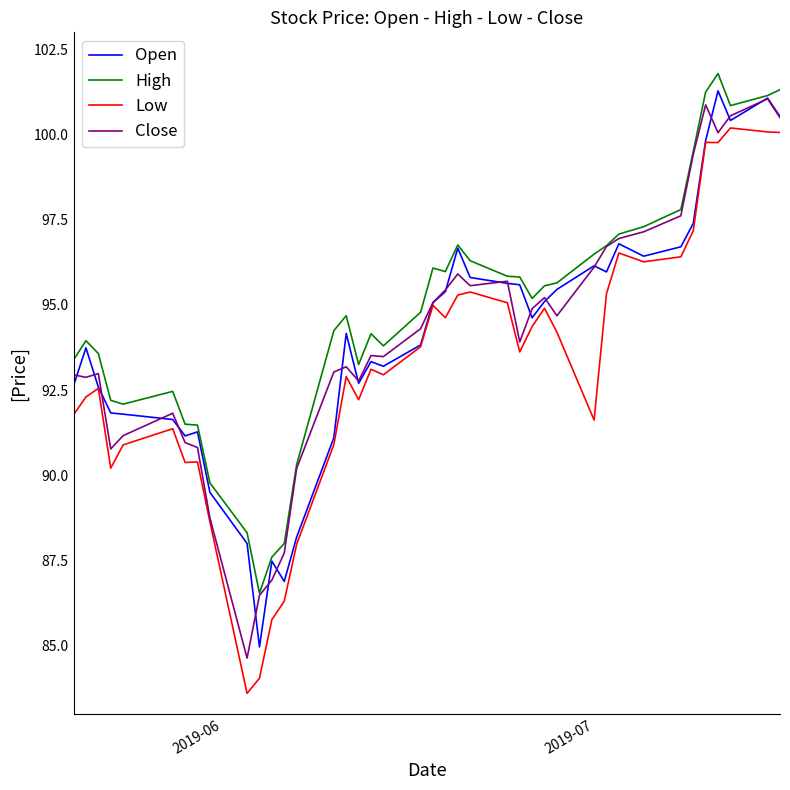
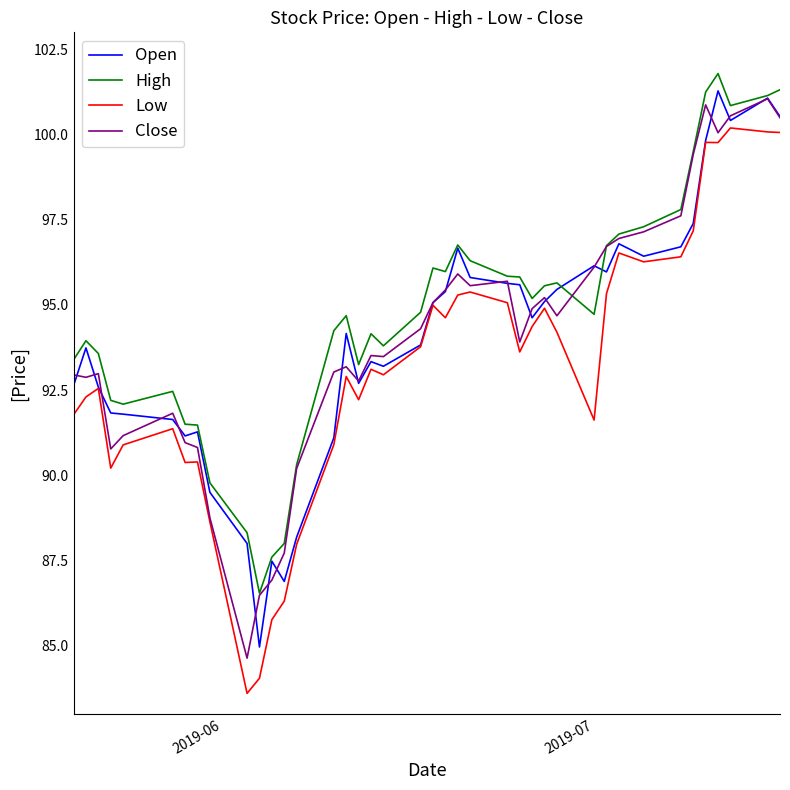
  {
    "High": {
-     "2019-07": 96.5
+     "2019-07": 94.7
    },
    "Low": {
      "2019-07": 91.6
    }
  }
